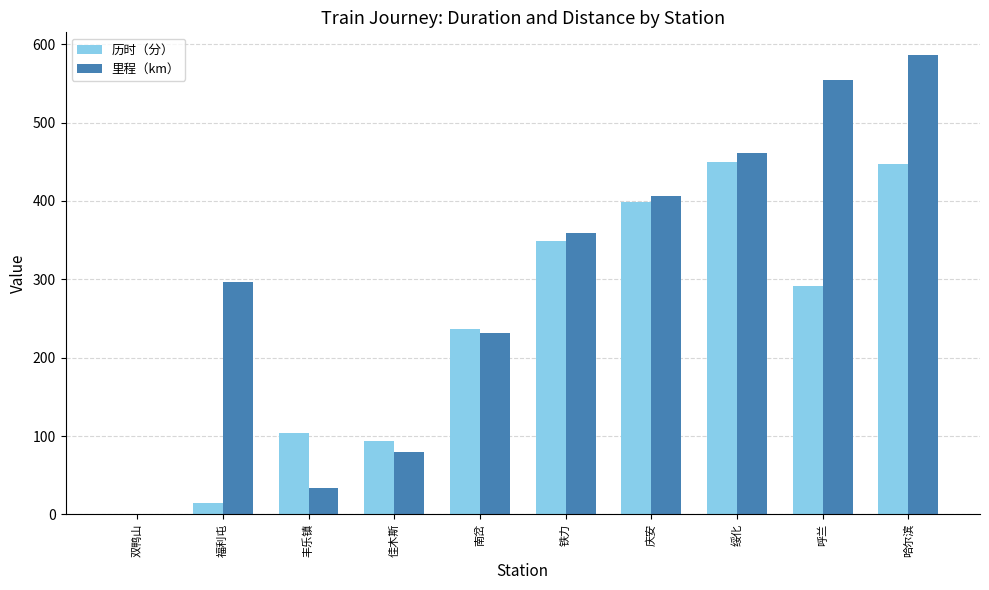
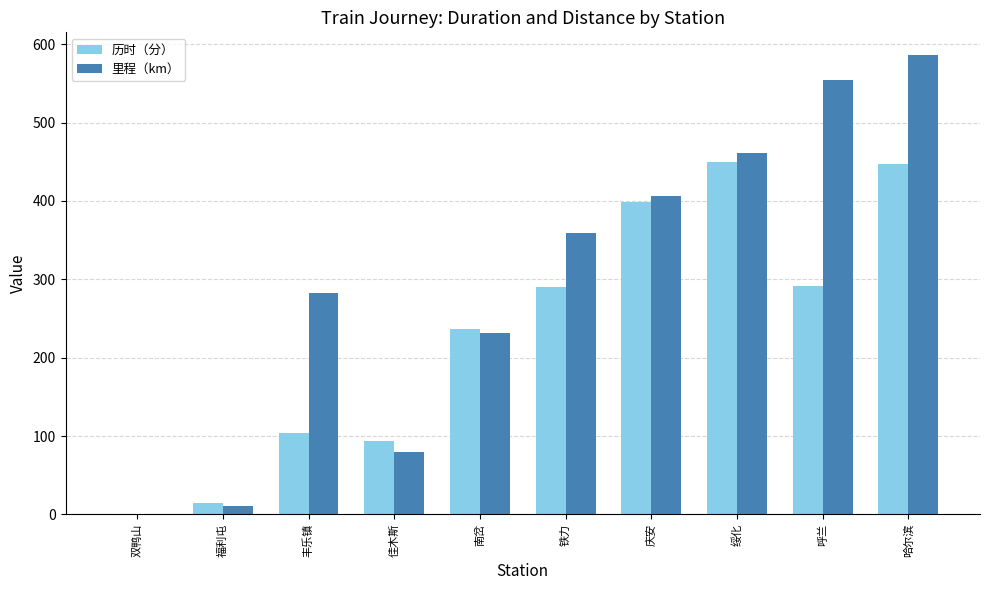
  {
    "历时（分）": {
      "双鸭山": 0,
      "福利屯": 10,
      "丰乐镇": 100,
      "佳木斯": 90,
      "南岔": 240,
-     "铁力": 350,
+     "铁力": 290,
      "庆安": 400,
      "绥化": 450,
      "呼兰": 290,
      "哈尔滨": 450
    },
    "里程（km）": {
      "双鸭山": 0,
-     "福利屯": 300,
-     "丰乐镇": 30,
+     "福利屯": 10,
+     "丰乐镇": 280,
      "佳木斯": 80,
      "南岔": 230,
      "铁力": 360,
      "庆安": 410,
      "绥化": 460,
      "呼兰": 550,
      "哈尔滨": 590
    }
  }
